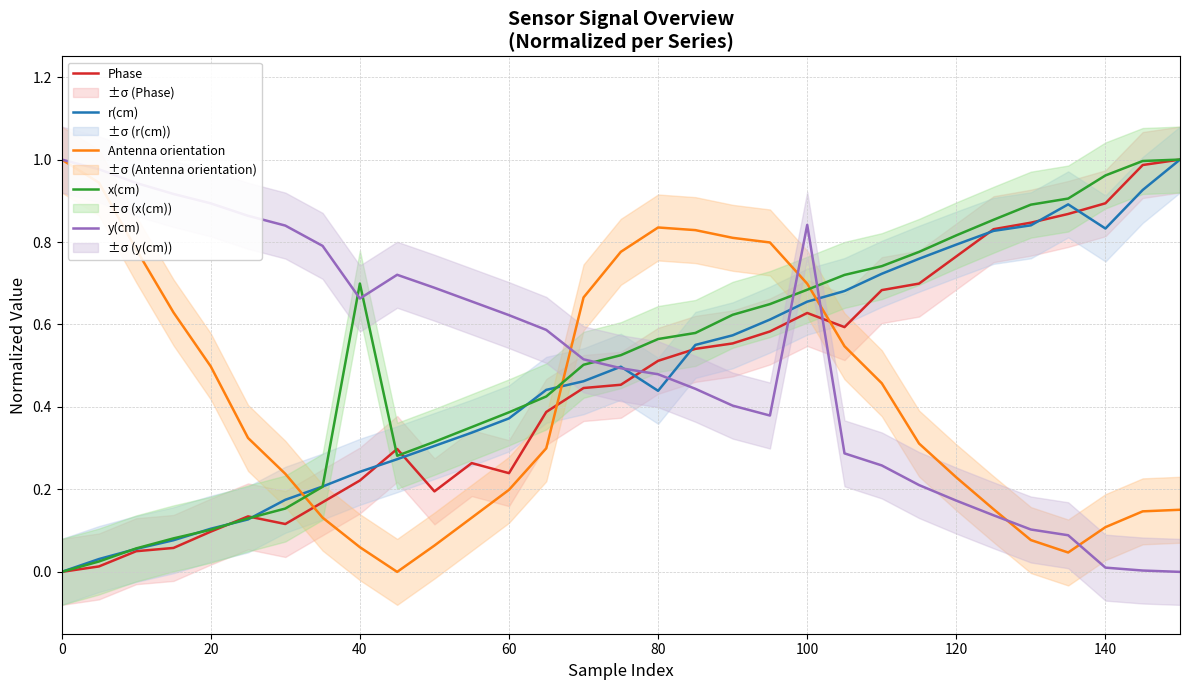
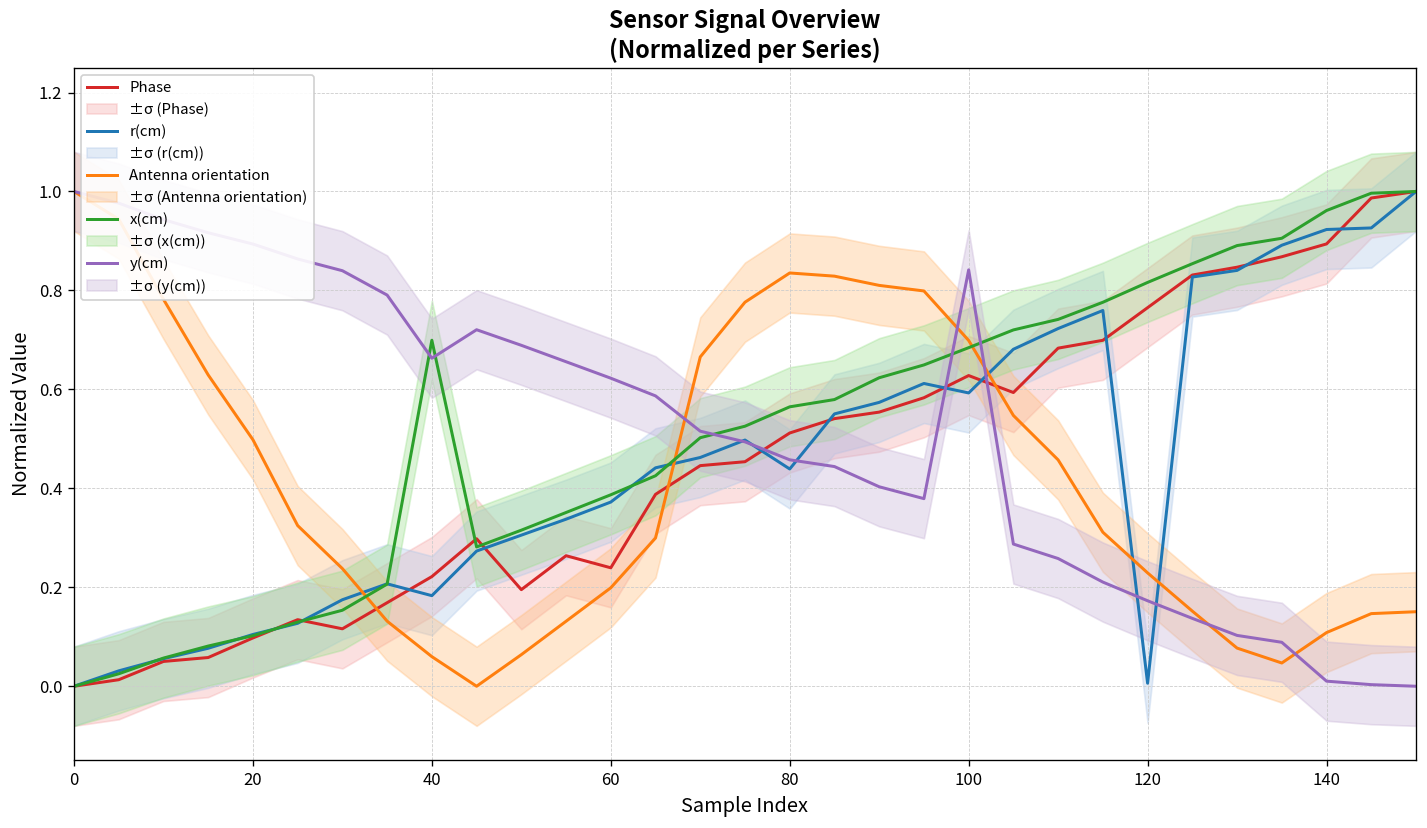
  {
    "Phase": {
      "40": 0.22,
      "60": 0.24,
      "80": 0.51,
      "100": 0.63,
      "120": 0.77,
      "140": 0.89
    },
    "r(cm)": {
-     "40": 0.24,
+     "40": 0.18,
      "60": 0.37,
      "80": 0.44,
-     "100": 0.66,
-     "120": 0.79,
-     "140": 0.83
+     "100": 0.59,
+     "120": 0.01,
+     "140": 0.92
    },
    "Antenna orientation": {
      "20": 0.50,
      "40": 0.06,
      "60": 0.20,
      "80": 0.84,
      "100": 0.70,
      "120": 0.23,
      "140": 0.11
    },
    "x(cm)": {
      "40": 0.70,
      "60": 0.39,
      "100": 0.68,
      "120": 0.82,
      "140": 0.96
    },
    "y(cm)": {
      "40": 0.66,
      "60": 0.62,
-     "80": 0.48,
+     "80": 0.46,
      "100": 0.84,
      "120": 0.17,
      "140": 0.01
    }
  }
